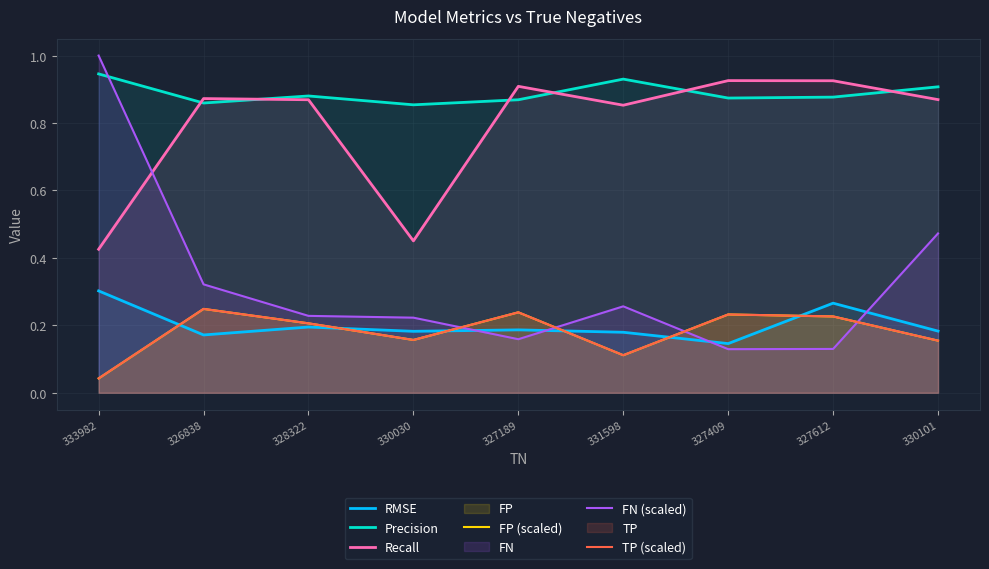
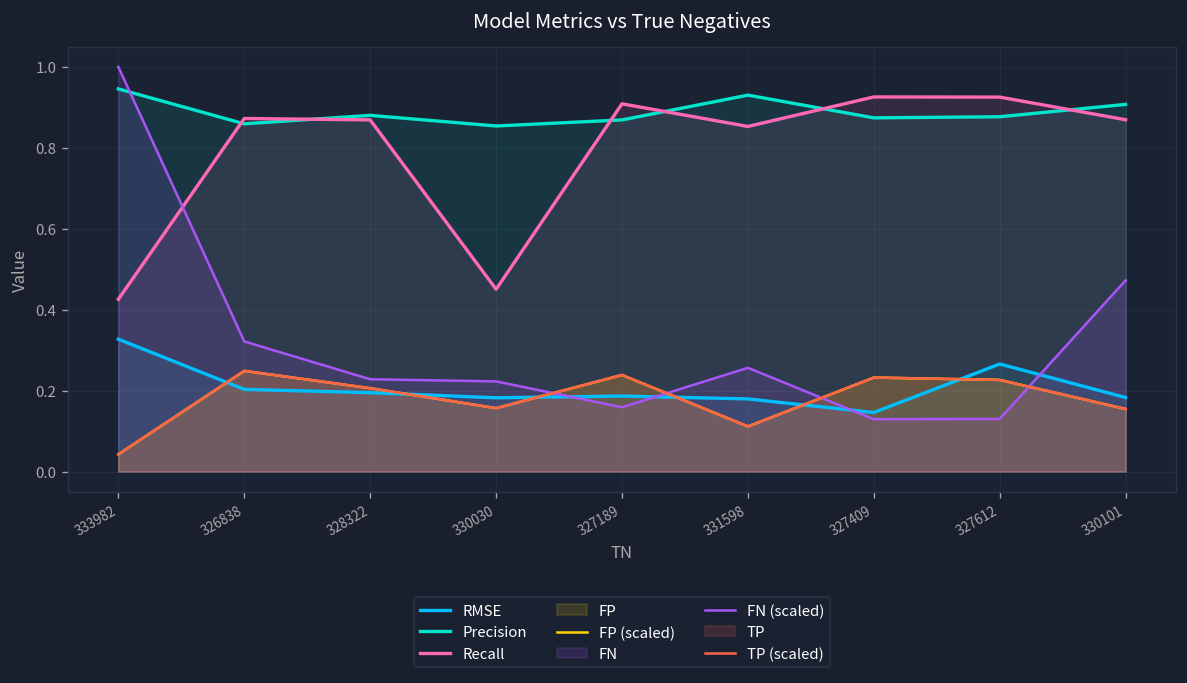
  {
    "RMSE": {
-     "333982": 0.30,
-     "326838": 0.17,
+     "333982": 0.33,
+     "326838": 0.20,
      "328322": 0.19,
      "330030": 0.18,
      "327189": 0.19,
      "331598": 0.18,
      "327409": 0.15,
      "327612": 0.27,
      "330101": 0.18
    },
    "Precision": {
      "333982": 0.95,
      "326838": 0.86,
      "328322": 0.88,
      "330030": 0.85,
      "327189": 0.87,
      "331598": 0.93,
      "327409": 0.87,
      "327612": 0.88,
      "330101": 0.91
    },
    "Recall": {
      "333982": 0.43,
      "326838": 0.87,
      "328322": 0.87,
      "330030": 0.45,
      "327189": 0.91,
      "331598": 0.85,
      "327409": 0.93,
      "327612": 0.93,
      "330101": 0.87
    }
  }
